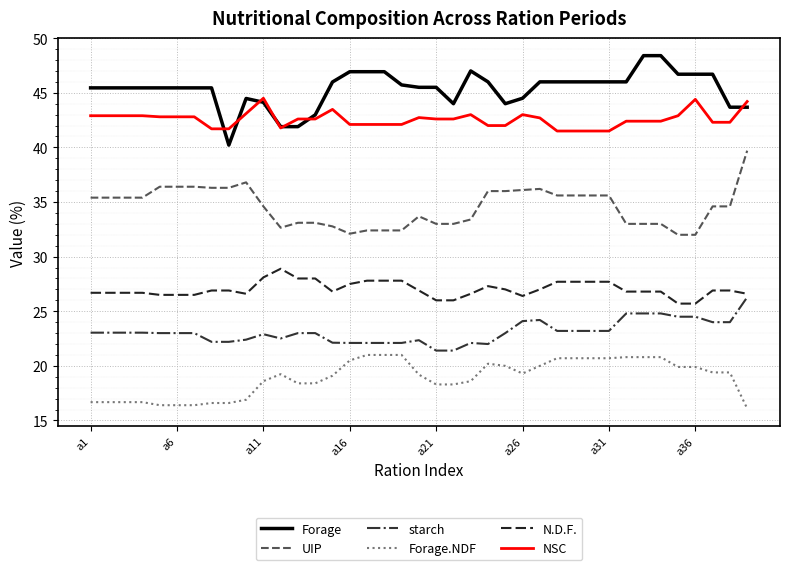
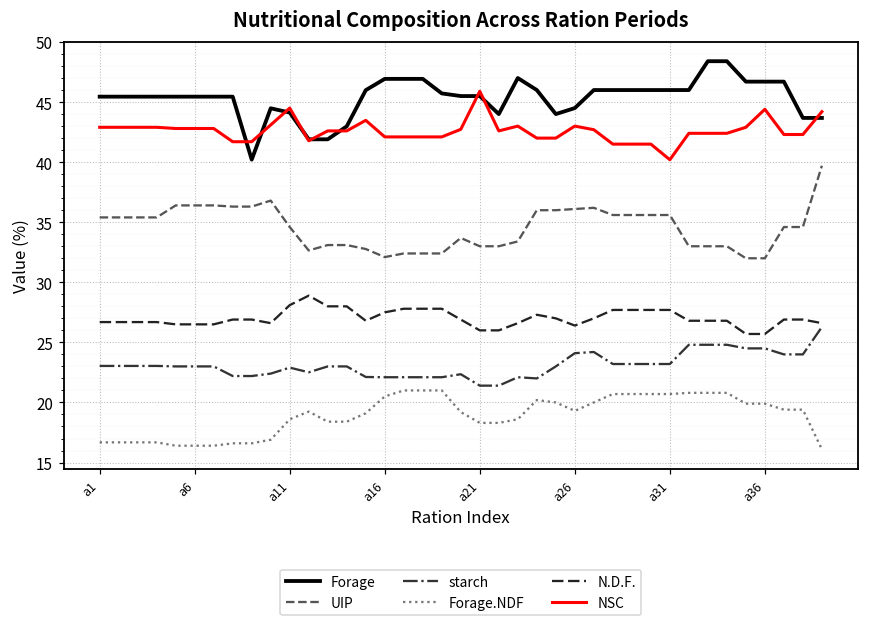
  {
    "NSC": {
      "a1": 42.9,
      "a6": 42.8,
      "a11": 44.5,
      "a16": 42.1,
-     "a21": 42.6,
+     "a21": 45.9,
      "a26": 43.0,
-     "a31": 41.5,
+     "a31": 40.2,
      "a36": 44.4
    }
  }
